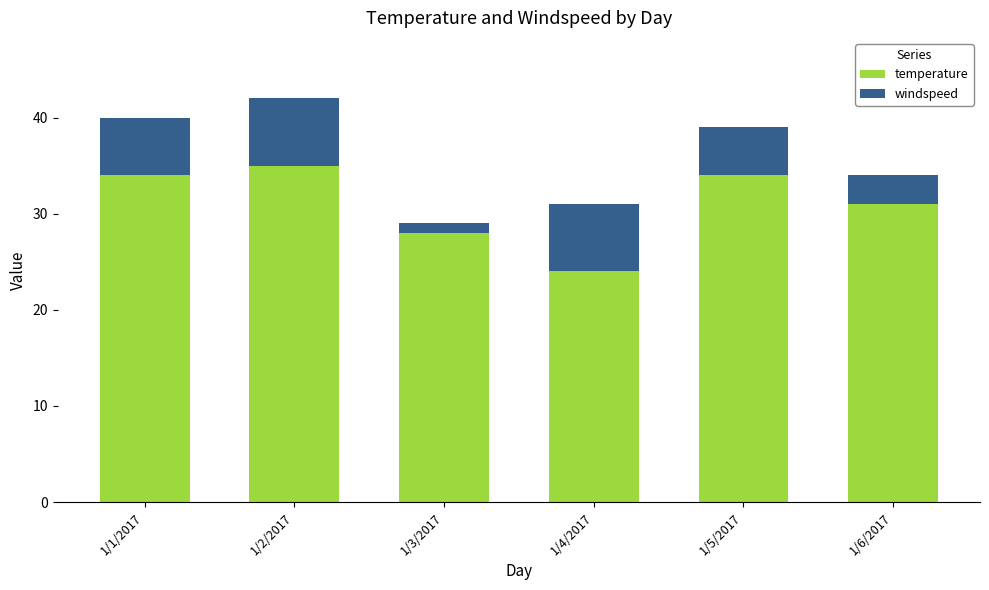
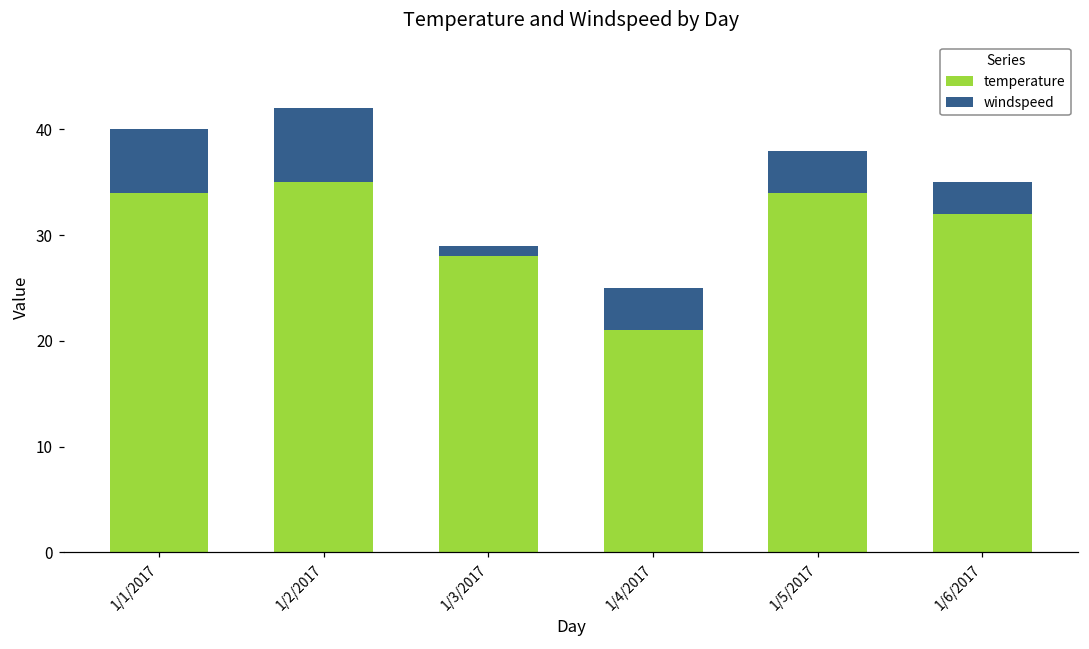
  {
    "temperature": {
      "1/1/2017": 34,
      "1/2/2017": 35,
      "1/3/2017": 28,
-     "1/4/2017": 24,
+     "1/4/2017": 21,
      "1/5/2017": 34,
-     "1/6/2017": 31
+     "1/6/2017": 32
    },
    "windspeed": {
      "1/1/2017": 6,
      "1/2/2017": 7,
      "1/3/2017": 1,
-     "1/4/2017": 7,
-     "1/5/2017": 5,
+     "1/4/2017": 4,
+     "1/5/2017": 4,
      "1/6/2017": 3
    }
  }
